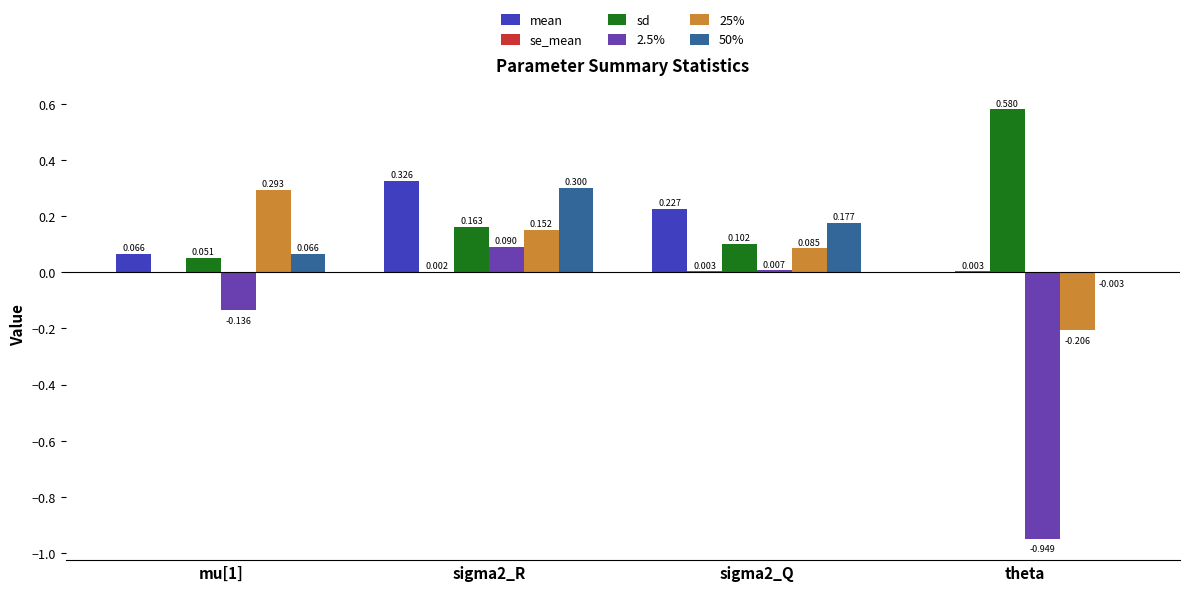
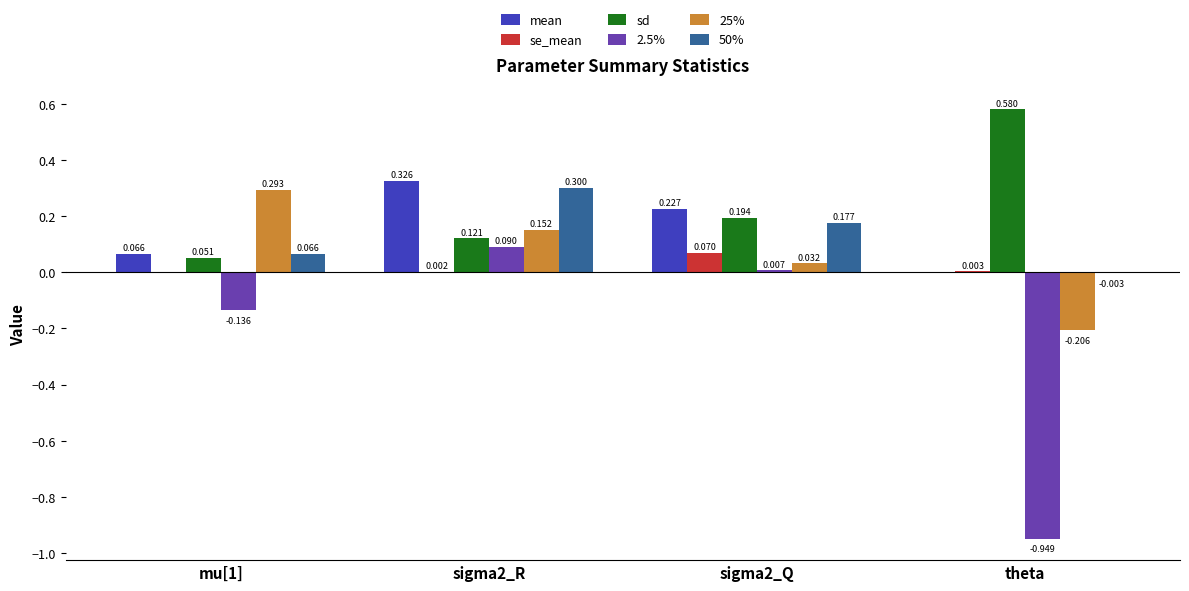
  {
    "se_mean": {
      "sigma2_R": 0.002,
-     "sigma2_Q": 0.003,
+     "sigma2_Q": 0.070,
      "theta": 0.003
    },
    "sd": {
      "mu[1]": 0.051,
-     "sigma2_R": 0.163,
-     "sigma2_Q": 0.102,
+     "sigma2_R": 0.121,
+     "sigma2_Q": 0.194,
      "theta": 0.580
    },
    "25%": {
      "mu[1]": 0.293,
      "sigma2_R": 0.152,
-     "sigma2_Q": 0.085,
+     "sigma2_Q": 0.032,
      "theta": -0.206
    }
  }
